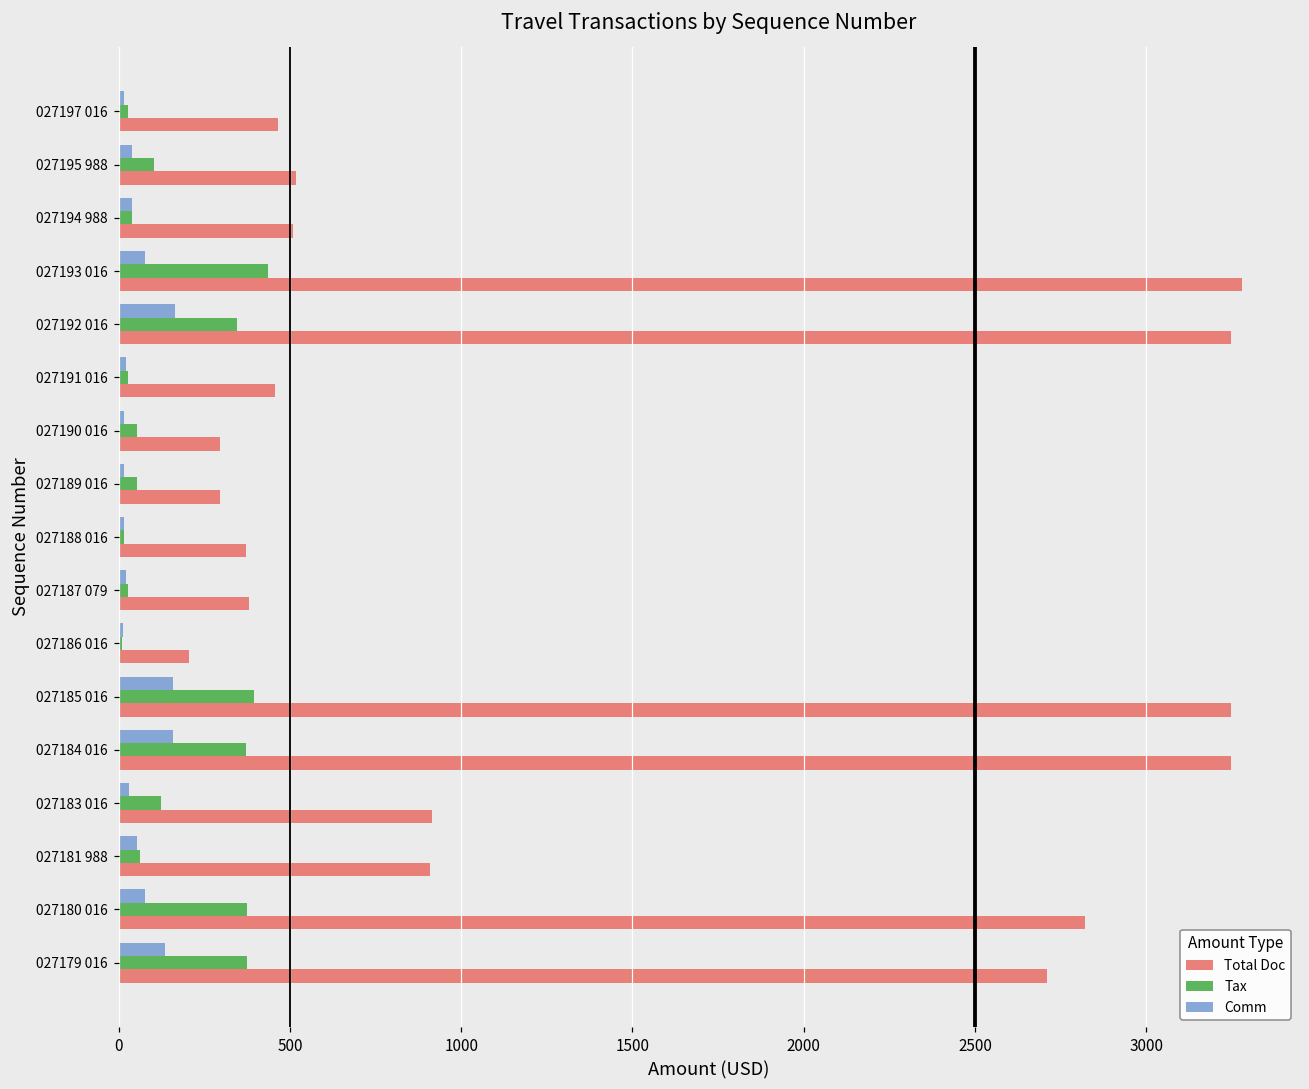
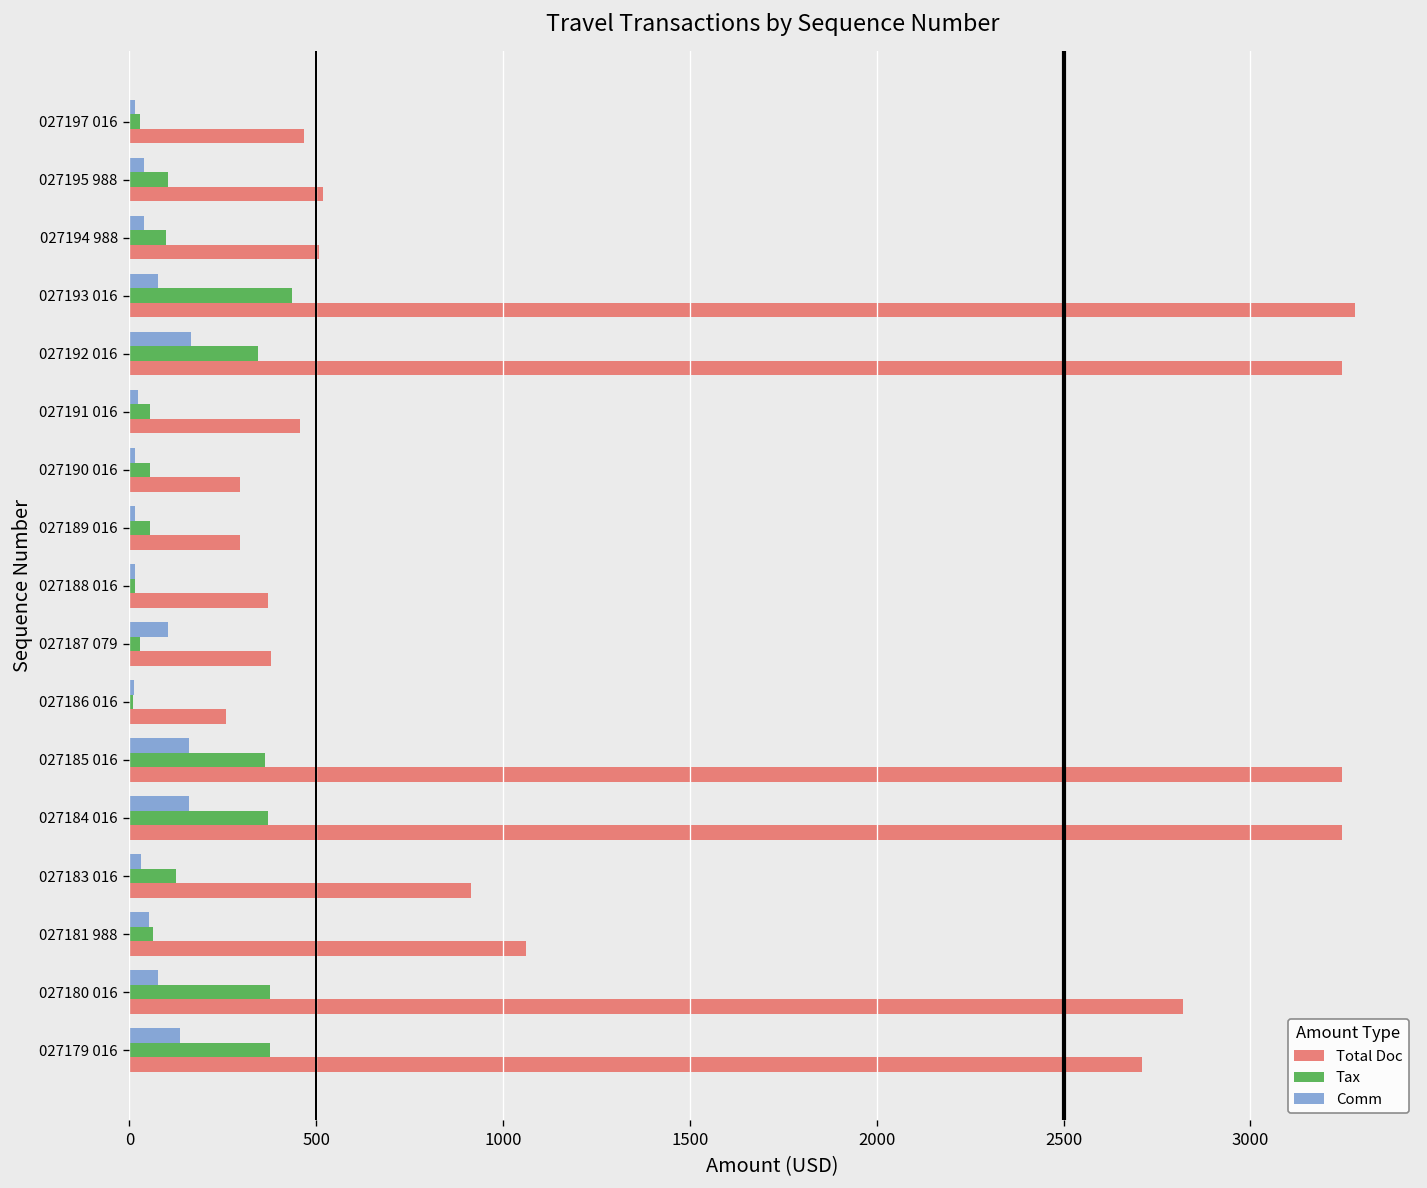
  {
    "Total Doc": {
      "027197 016": 470,
      "027195 988": 520,
      "027194 988": 510,
      "027193 016": 3280,
      "027192 016": 3250,
      "027191 016": 460,
      "027190 016": 300,
      "027189 016": 300,
      "027188 016": 370,
      "027187 079": 380,
-     "027186 016": 200,
+     "027186 016": 260,
      "027185 016": 3250,
      "027184 016": 3250,
      "027183 016": 920,
-     "027181 988": 910,
+     "027181 988": 1060,
      "027180 016": 2820,
      "027179 016": 2710
    },
    "Tax": {
      "027197 016": 30,
      "027195 988": 100,
-     "027194 988": 40,
+     "027194 988": 100,
      "027193 016": 430,
      "027192 016": 340,
-     "027191 016": 30,
+     "027191 016": 60,
      "027190 016": 50,
      "027189 016": 50,
      "027188 016": 20,
      "027187 079": 30,
      "027186 016": 10,
-     "027185 016": 400,
+     "027185 016": 360,
      "027184 016": 370,
      "027183 016": 120,
      "027181 988": 60,
      "027180 016": 380,
      "027179 016": 380
    },
    "Comm": {
      "027197 016": 20,
      "027195 988": 40,
      "027194 988": 40,
      "027193 016": 80,
      "027192 016": 160,
      "027191 016": 20,
      "027190 016": 10,
      "027189 016": 10,
      "027188 016": 20,
-     "027187 079": 20,
+     "027187 079": 100,
      "027186 016": 10,
      "027185 016": 160,
      "027184 016": 160,
      "027183 016": 30,
      "027181 988": 50,
      "027180 016": 80,
      "027179 016": 140
    }
  }
